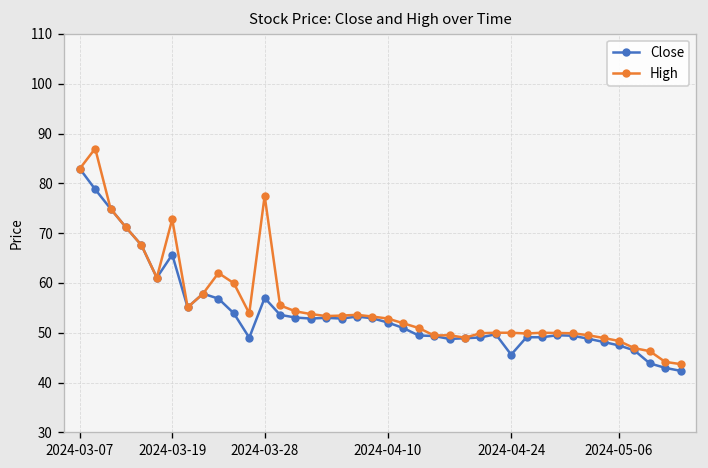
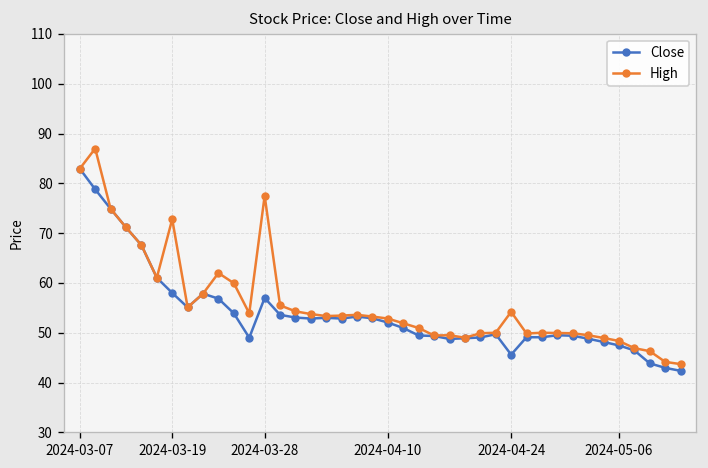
  {
    "Close": {
-     "2024-03-19": 66,
+     "2024-03-19": 58,
      "2024-03-28": 57,
      "2024-04-10": 52,
      "2024-04-24": 46,
      "2024-05-06": 47
    },
    "High": {
      "2024-03-19": 73,
      "2024-03-28": 78,
      "2024-04-10": 53,
-     "2024-04-24": 50,
+     "2024-04-24": 54,
      "2024-05-06": 48
    }
  }
